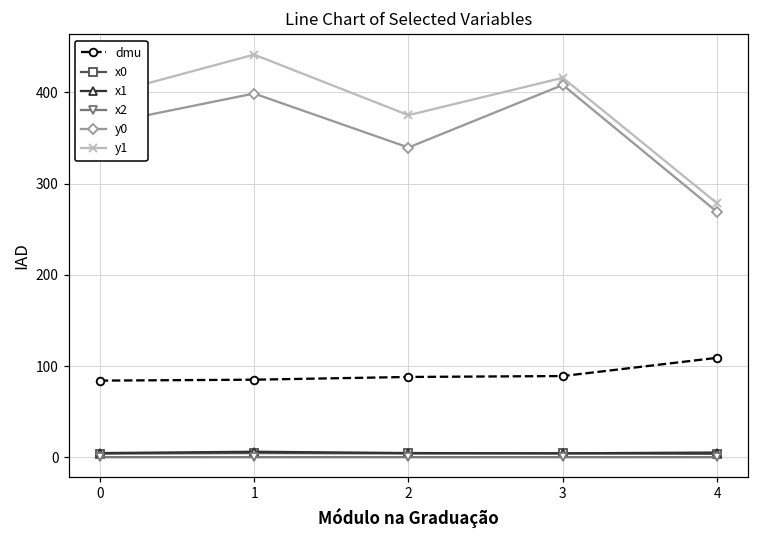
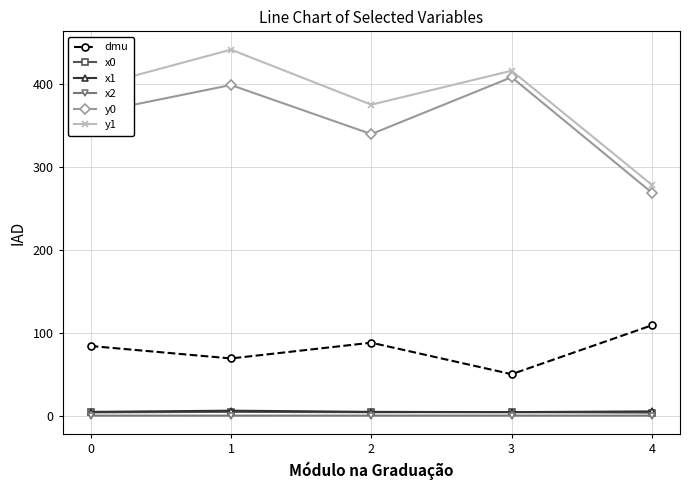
  {
    "dmu": {
      "0": 80,
-     "1": 90,
+     "1": 70,
      "2": 90,
-     "3": 90,
+     "3": 50,
      "4": 110
    }
  }
